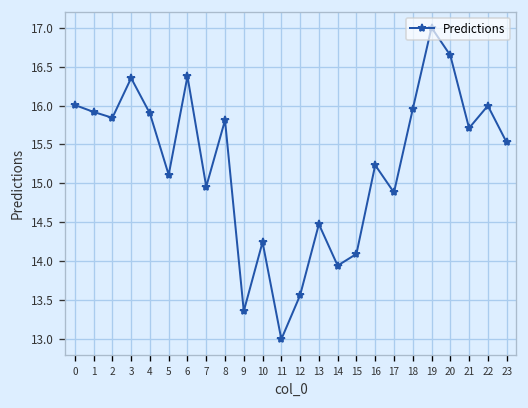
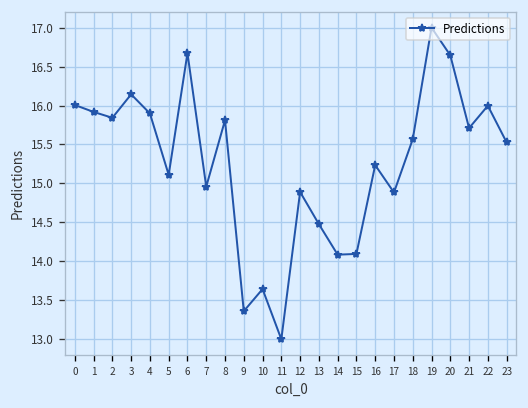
  {
    "0": 16.0,
    "1": 15.9,
    "2": 15.8,
-   "3": 16.4,
+   "3": 16.1,
    "4": 15.9,
    "5": 15.1,
-   "6": 16.4,
+   "6": 16.7,
    "7": 15.0,
    "8": 15.8,
    "9": 13.4,
-   "10": 14.2,
+   "10": 13.6,
    "11": 13.0,
-   "12": 13.6,
+   "12": 14.9,
    "13": 14.5,
-   "14": 13.9,
+   "14": 14.1,
    "15": 14.1,
    "16": 15.2,
    "17": 14.9,
-   "18": 16.0,
+   "18": 15.6,
    "20": 16.6,
    "21": 15.7,
    "22": 16.0,
    "23": 15.5
  }
